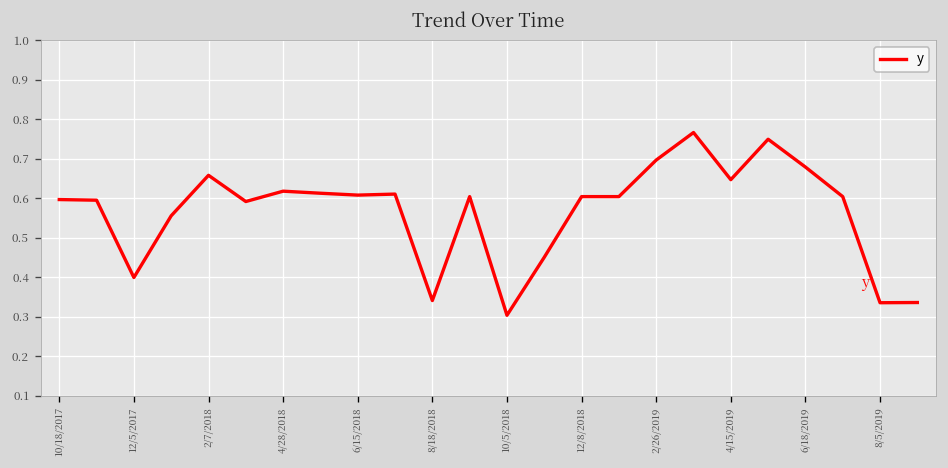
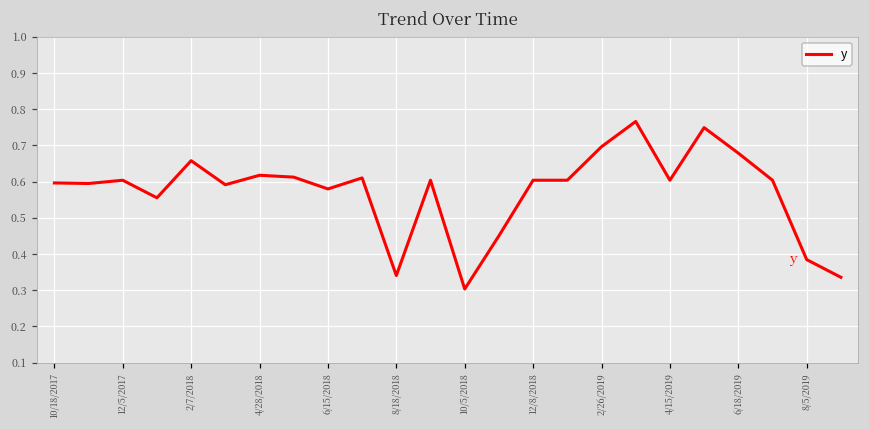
  {
    "10/18/2017": 0.60,
-   "12/5/2017": 0.40,
+   "12/5/2017": 0.60,
    "2/7/2018": 0.66,
    "4/28/2018": 0.62,
-   "6/15/2018": 0.61,
+   "6/15/2018": 0.58,
    "8/18/2018": 0.34,
    "10/5/2018": 0.30,
    "12/8/2018": 0.60,
    "2/26/2019": 0.70,
-   "4/15/2019": 0.65,
+   "4/15/2019": 0.60,
    "6/18/2019": 0.68,
-   "8/5/2019": 0.34
+   "8/5/2019": 0.38
  }
